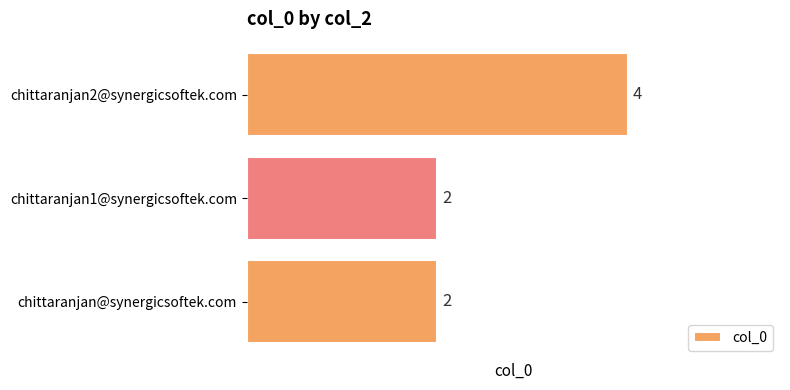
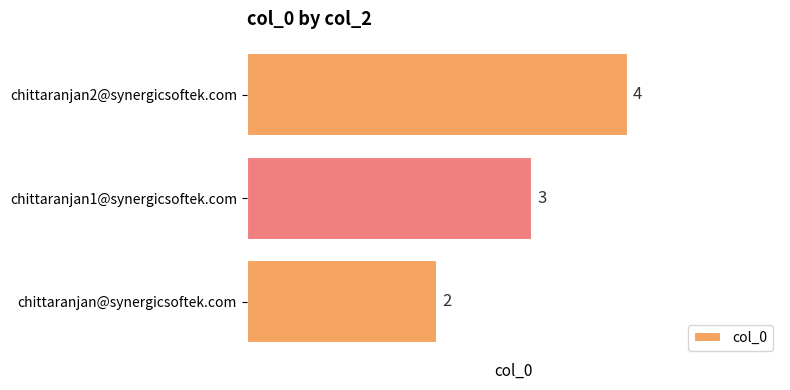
  {
    "chittaranjan2@synergicsoftek.com": 4,
-   "chittaranjan1@synergicsoftek.com": 2,
+   "chittaranjan1@synergicsoftek.com": 3,
    "chittaranjan@synergicsoftek.com": 2
  }
